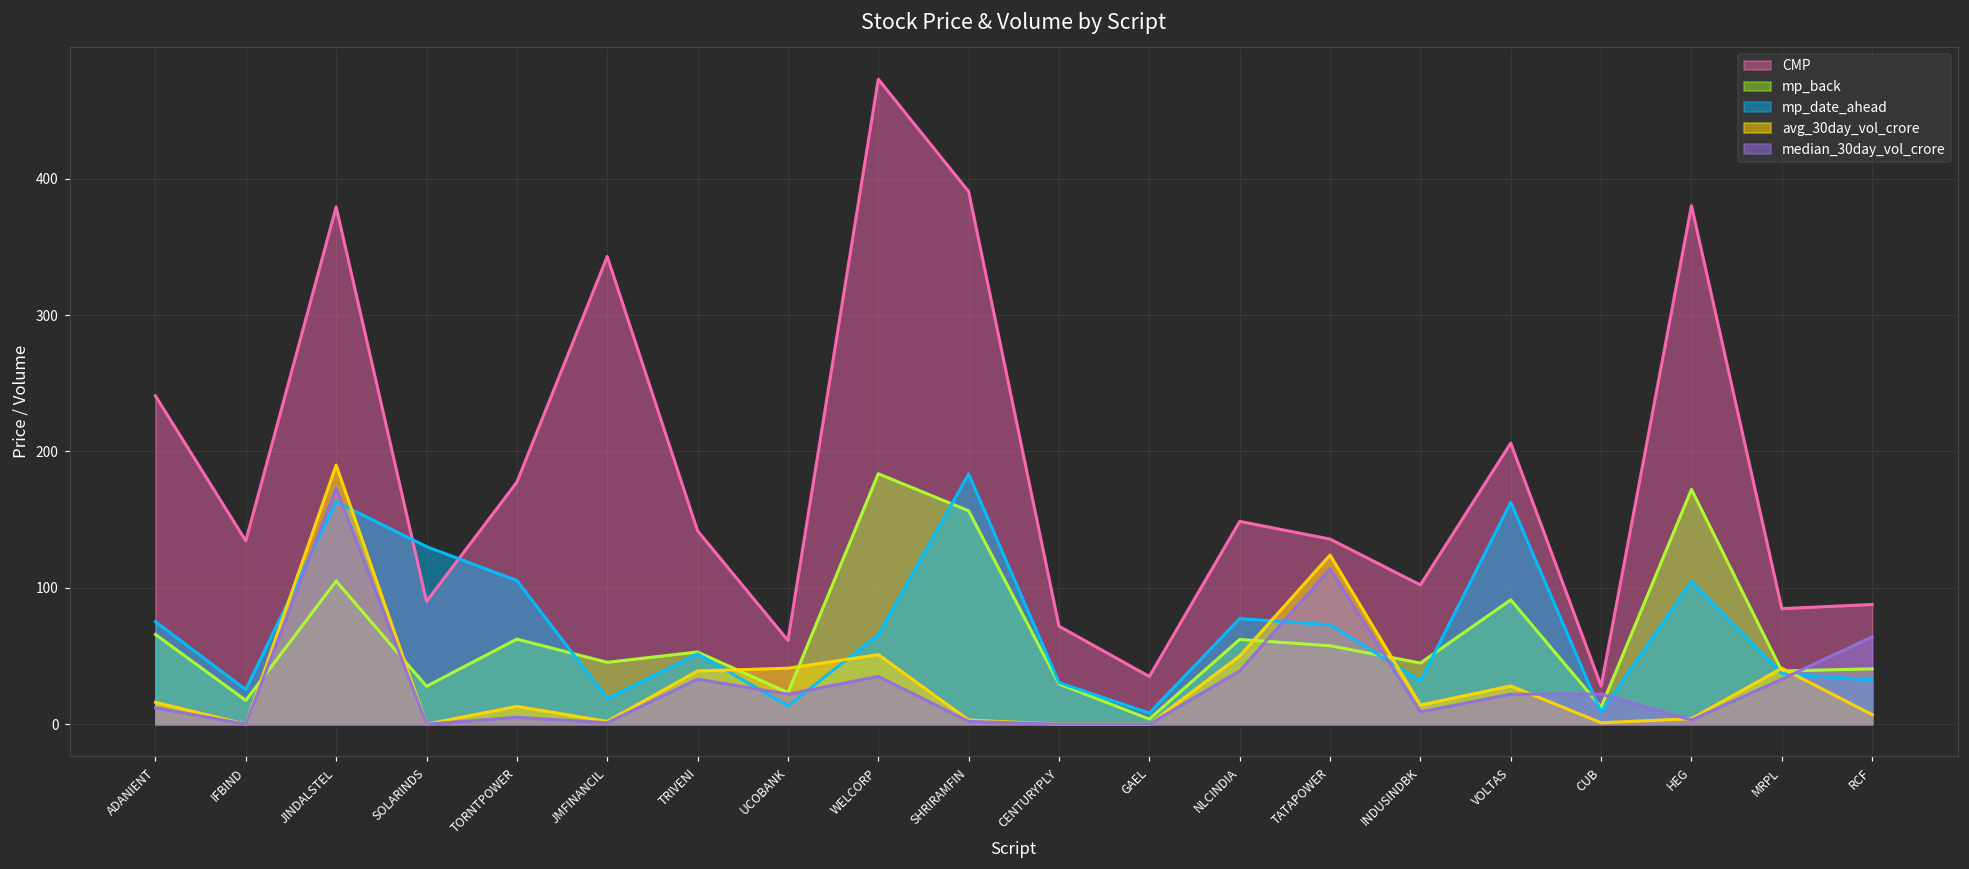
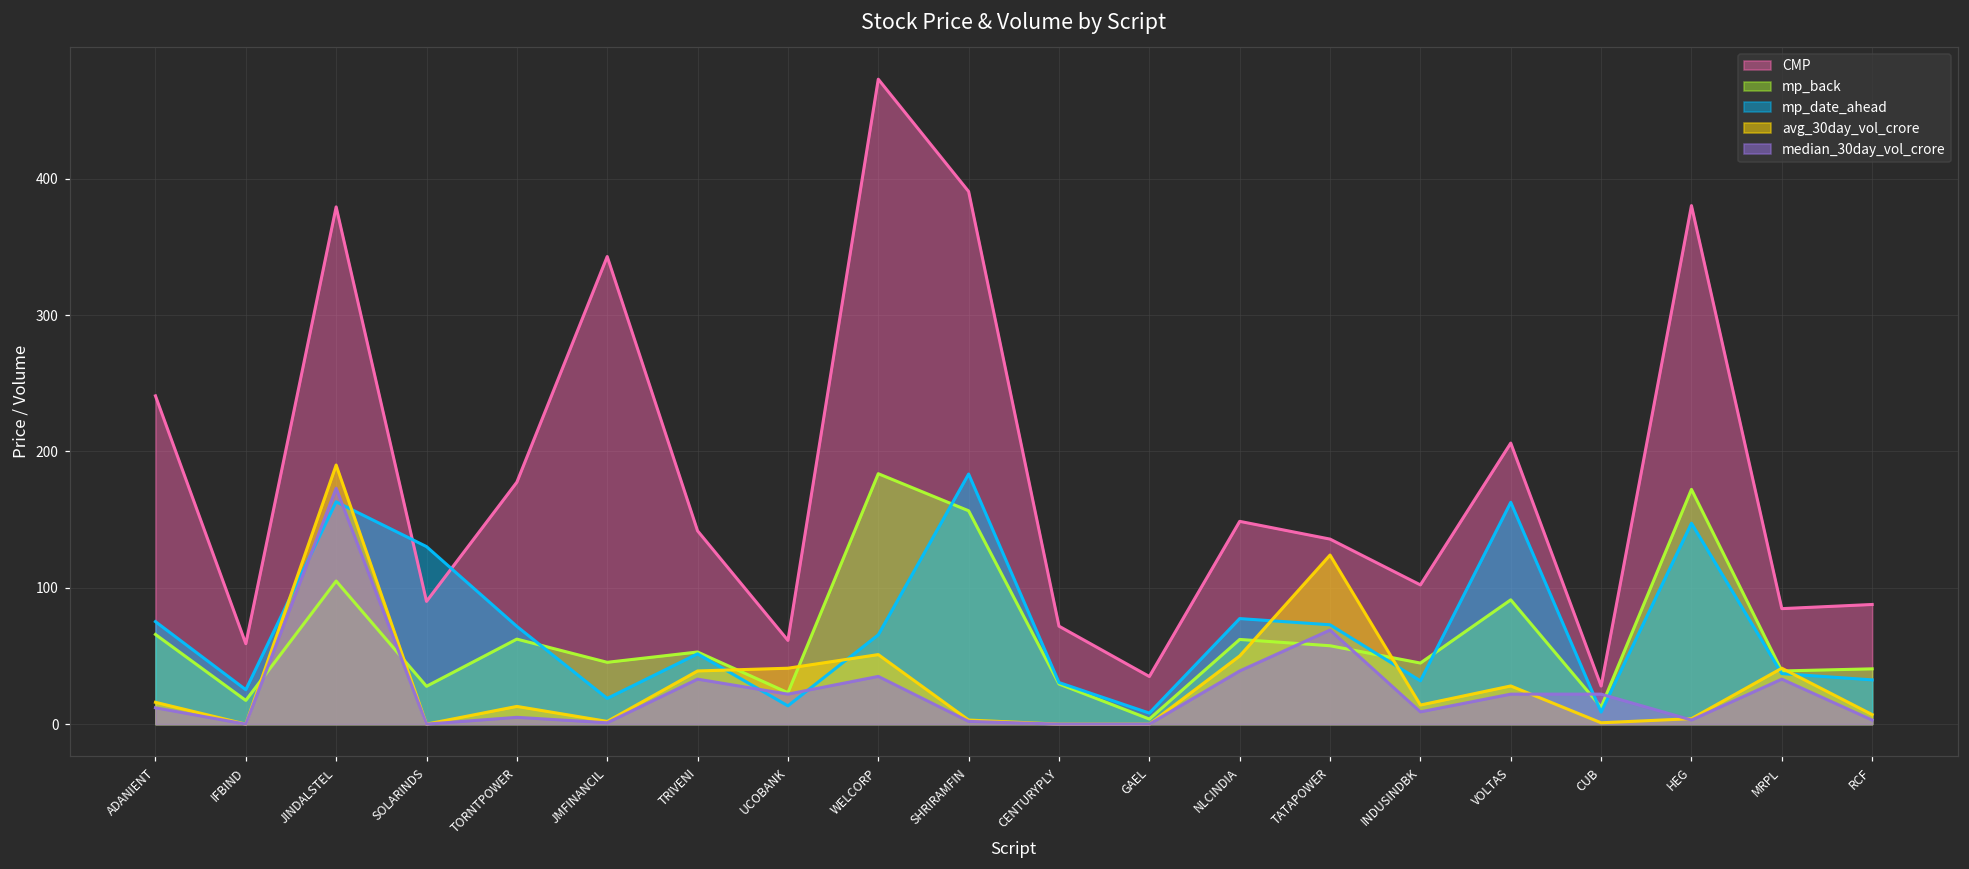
  {
    "CMP": {
      "ADANIENT": 241,
-     "IFBIND": 134,
+     "IFBIND": 59,
      "JINDALSTEL": 379,
      "SOLARINDS": 90,
      "TORNTPOWER": 177,
      "JMFINANCIL": 343,
      "TRIVENI": 142,
      "UCOBANK": 61,
      "WELCORP": 473,
      "SHRIRAMFIN": 391,
      "CENTURYPLY": 72,
      "GAEL": 35,
      "NLCINDIA": 149,
      "TATAPOWER": 136,
      "INDUSINDBK": 102,
      "VOLTAS": 206,
      "CUB": 28,
      "HEG": 380,
      "MRPL": 85,
      "RCF": 88
    },
    "mp_back": {
      "ADANIENT": 66,
      "IFBIND": 17,
      "JINDALSTEL": 105,
      "SOLARINDS": 28,
      "TORNTPOWER": 62,
      "JMFINANCIL": 45,
      "WELCORP": 184,
      "SHRIRAMFIN": 156,
      "GAEL": 4,
      "NLCINDIA": 62,
      "TATAPOWER": 57,
      "INDUSINDBK": 45,
      "VOLTAS": 91,
      "CUB": 12,
      "HEG": 172,
      "RCF": 41
    },
    "mp_date_ahead": {
      "ADANIENT": 75,
      "IFBIND": 25,
      "JINDALSTEL": 163,
      "SOLARINDS": 130,
-     "TORNTPOWER": 105,
+     "TORNTPOWER": 72,
      "JMFINANCIL": 19,
      "UCOBANK": 13,
      "WELCORP": 66,
      "SHRIRAMFIN": 183,
      "GAEL": 8,
      "NLCINDIA": 77,
      "TATAPOWER": 73,
      "INDUSINDBK": 32,
      "VOLTAS": 163,
      "CUB": 9,
-     "HEG": 105,
+     "HEG": 147,
      "RCF": 32
    },
    "avg_30day_vol_crore": {
      "ADANIENT": 16,
      "JINDALSTEL": 190,
      "TORNTPOWER": 13,
      "TRIVENI": 39,
      "UCOBANK": 41,
      "WELCORP": 51,
      "NLCINDIA": 50,
      "TATAPOWER": 124,
      "INDUSINDBK": 14,
      "VOLTAS": 28,
      "CUB": 1,
      "RCF": 7
    },
    "median_30day_vol_crore": {
      "ADANIENT": 12,
      "JINDALSTEL": 173,
      "TORNTPOWER": 5,
      "TRIVENI": 33,
      "WELCORP": 35,
      "NLCINDIA": 39,
-     "TATAPOWER": 114,
+     "TATAPOWER": 69,
      "INDUSINDBK": 9,
      "VOLTAS": 22,
      "CUB": 22,
      "MRPL": 33,
-     "RCF": 64
+     "RCF": 3
    }
  }
